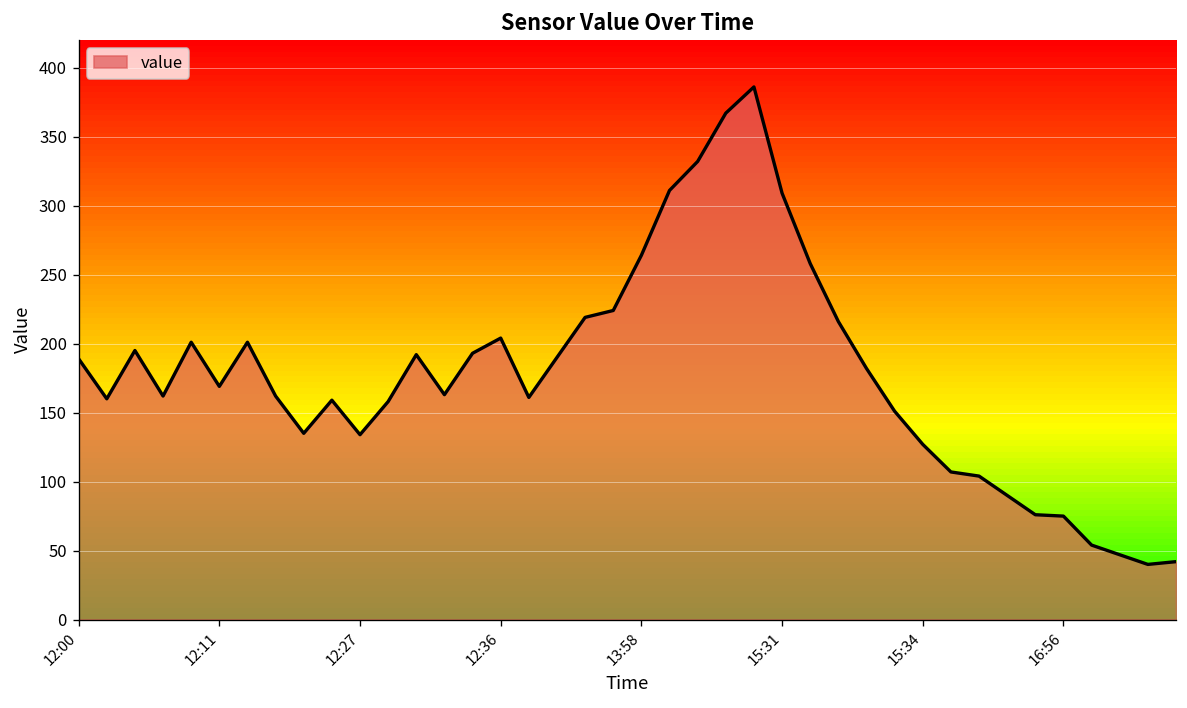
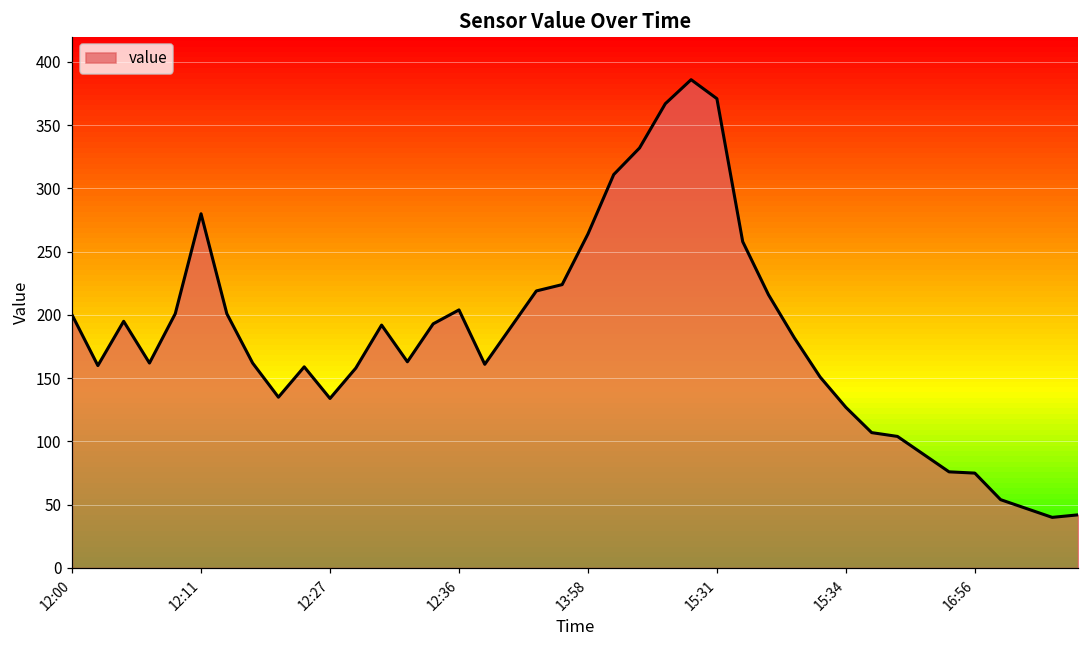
  {
-   "12:00": 189,
-   "12:11": 169,
+   "12:00": 200,
+   "12:11": 280,
    "12:27": 134,
    "12:36": 204,
    "13:58": 264,
-   "15:31": 309,
+   "15:31": 371,
    "15:34": 127,
    "16:56": 75
  }
